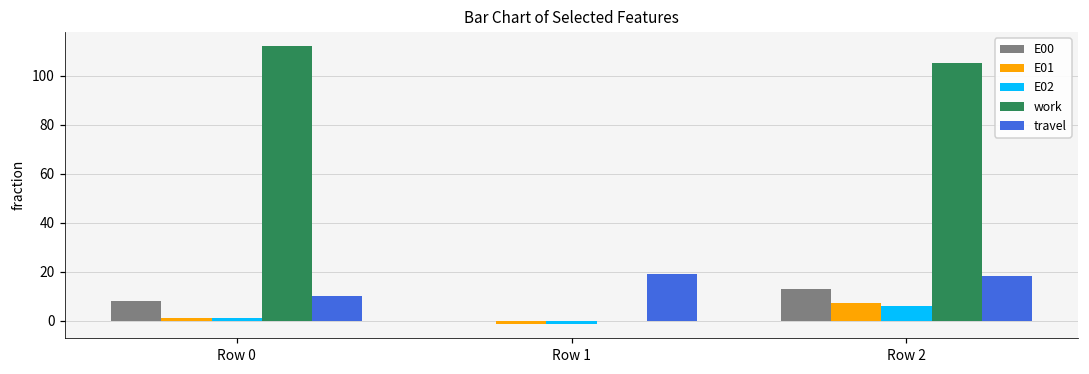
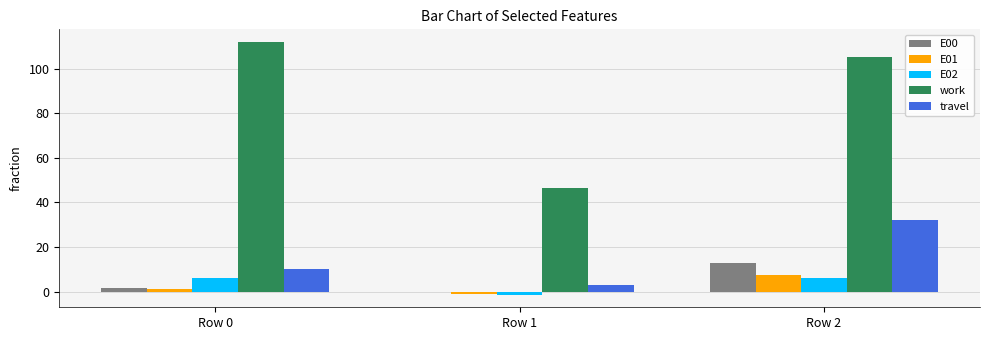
  {
    "E00": {
-     "Row 0": 8,
+     "Row 0": 2,
      "Row 2": 13
    },
    "E01": {
      "Row 0": 1,
      "Row 1": -1,
      "Row 2": 7
    },
    "E02": {
-     "Row 0": 1,
+     "Row 0": 6,
      "Row 1": -1,
      "Row 2": 6
    },
    "work": {
      "Row 0": 112,
-     "Row 1": 0,
+     "Row 1": 47,
      "Row 2": 105
    },
    "travel": {
      "Row 0": 10,
-     "Row 1": 19,
-     "Row 2": 18
+     "Row 1": 3,
+     "Row 2": 32
    }
  }
